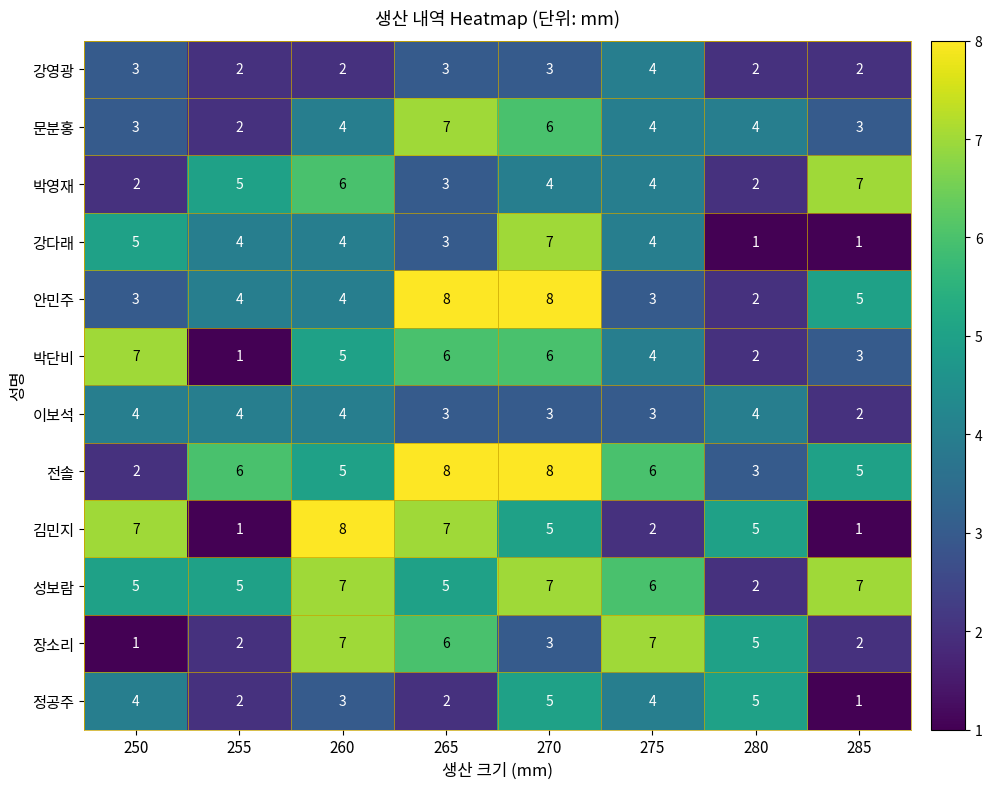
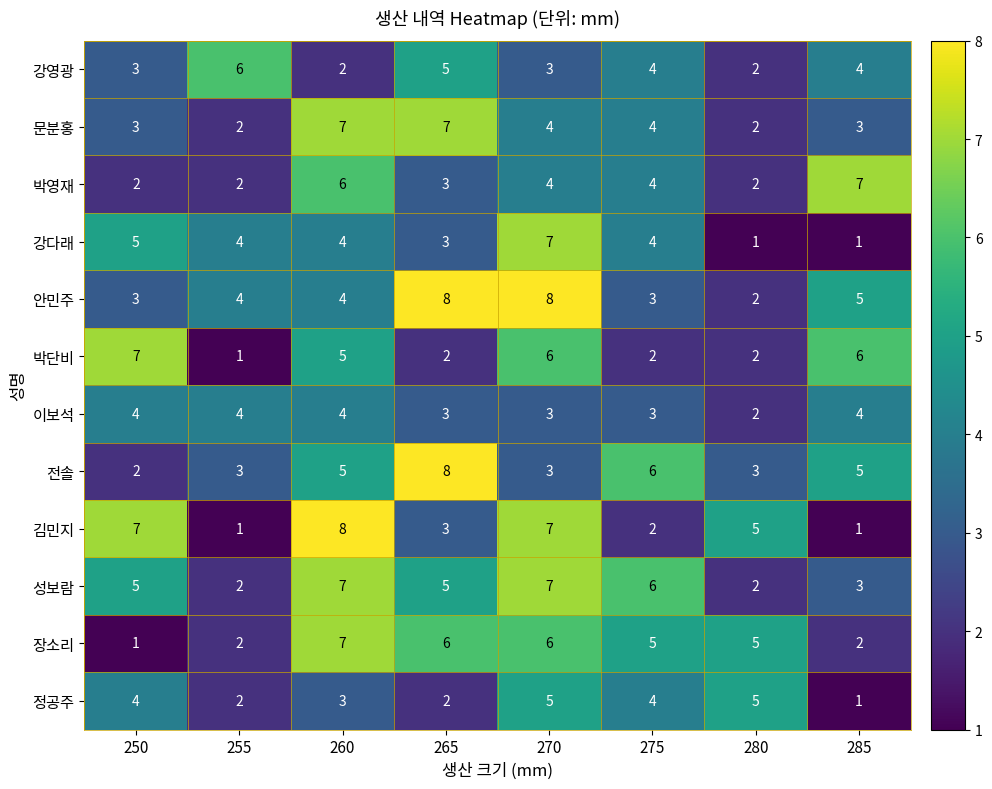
  {
    "강영광": {
      "250": 3,
-     "255": 2,
+     "255": 6,
      "260": 2,
-     "265": 3,
+     "265": 5,
      "270": 3,
      "275": 4,
      "280": 2,
-     "285": 2
+     "285": 4
    },
    "문분홍": {
      "250": 3,
      "255": 2,
-     "260": 4,
+     "260": 7,
      "265": 7,
-     "270": 6,
+     "270": 4,
      "275": 4,
-     "280": 4,
+     "280": 2,
      "285": 3
    },
    "박영재": {
      "250": 2,
-     "255": 5,
+     "255": 2,
      "260": 6,
      "265": 3,
      "270": 4,
      "275": 4,
      "280": 2,
      "285": 7
    },
    "강다래": {
      "250": 5,
      "255": 4,
      "260": 4,
      "265": 3,
      "270": 7,
      "275": 4,
      "280": 1,
      "285": 1
    },
    "안민주": {
      "250": 3,
      "255": 4,
      "260": 4,
      "265": 8,
      "270": 8,
      "275": 3,
      "280": 2,
      "285": 5
    },
    "박단비": {
      "250": 7,
      "255": 1,
      "260": 5,
-     "265": 6,
+     "265": 2,
      "270": 6,
-     "275": 4,
+     "275": 2,
      "280": 2,
-     "285": 3
+     "285": 6
    },
    "이보석": {
      "250": 4,
      "255": 4,
      "260": 4,
      "265": 3,
      "270": 3,
      "275": 3,
-     "280": 4,
-     "285": 2
+     "280": 2,
+     "285": 4
    },
    "전솔": {
      "250": 2,
-     "255": 6,
+     "255": 3,
      "260": 5,
      "265": 8,
-     "270": 8,
+     "270": 3,
      "275": 6,
      "280": 3,
      "285": 5
    },
    "김민지": {
      "250": 7,
      "255": 1,
      "260": 8,
-     "265": 7,
-     "270": 5,
+     "265": 3,
+     "270": 7,
      "275": 2,
      "280": 5,
      "285": 1
    },
    "성보람": {
      "250": 5,
-     "255": 5,
+     "255": 2,
      "260": 7,
      "265": 5,
      "270": 7,
      "275": 6,
      "280": 2,
-     "285": 7
+     "285": 3
    },
    "장소리": {
      "250": 1,
      "255": 2,
      "260": 7,
      "265": 6,
-     "270": 3,
-     "275": 7,
+     "270": 6,
+     "275": 5,
      "280": 5,
      "285": 2
    },
    "정공주": {
      "250": 4,
      "255": 2,
      "260": 3,
      "265": 2,
      "270": 5,
      "275": 4,
      "280": 5,
      "285": 1
    }
  }
